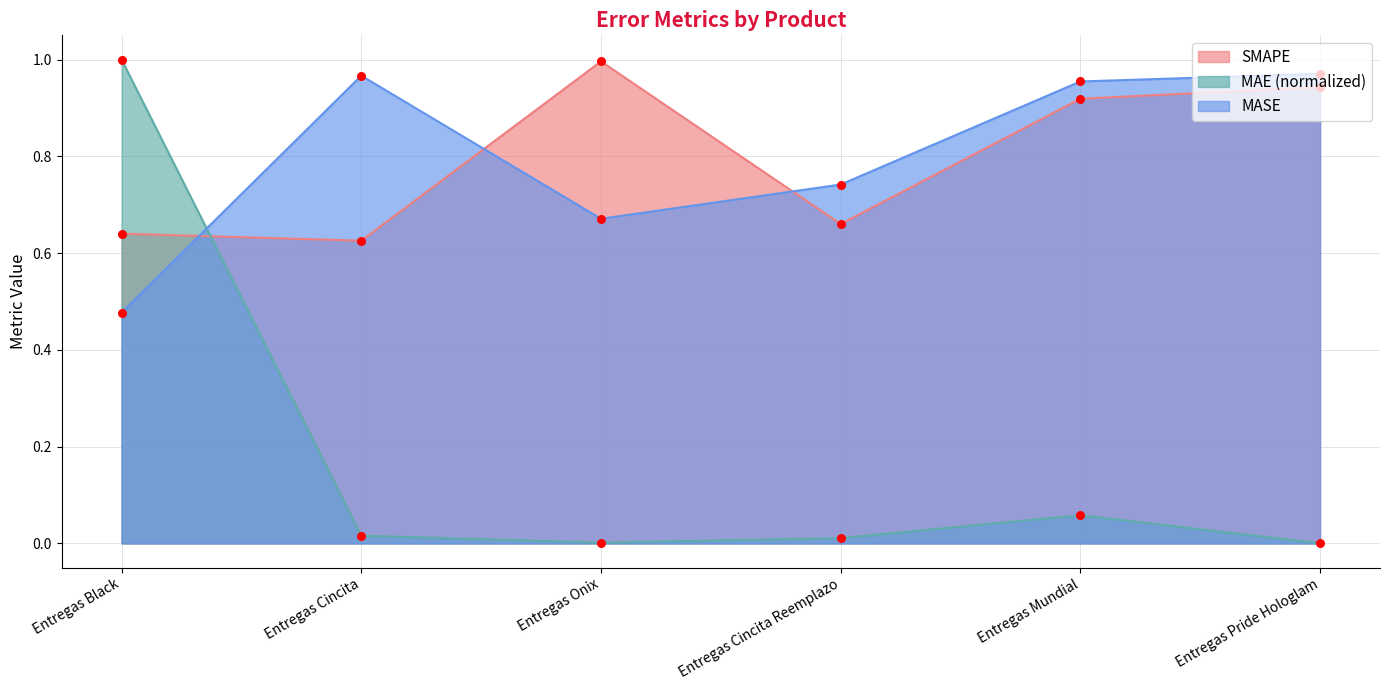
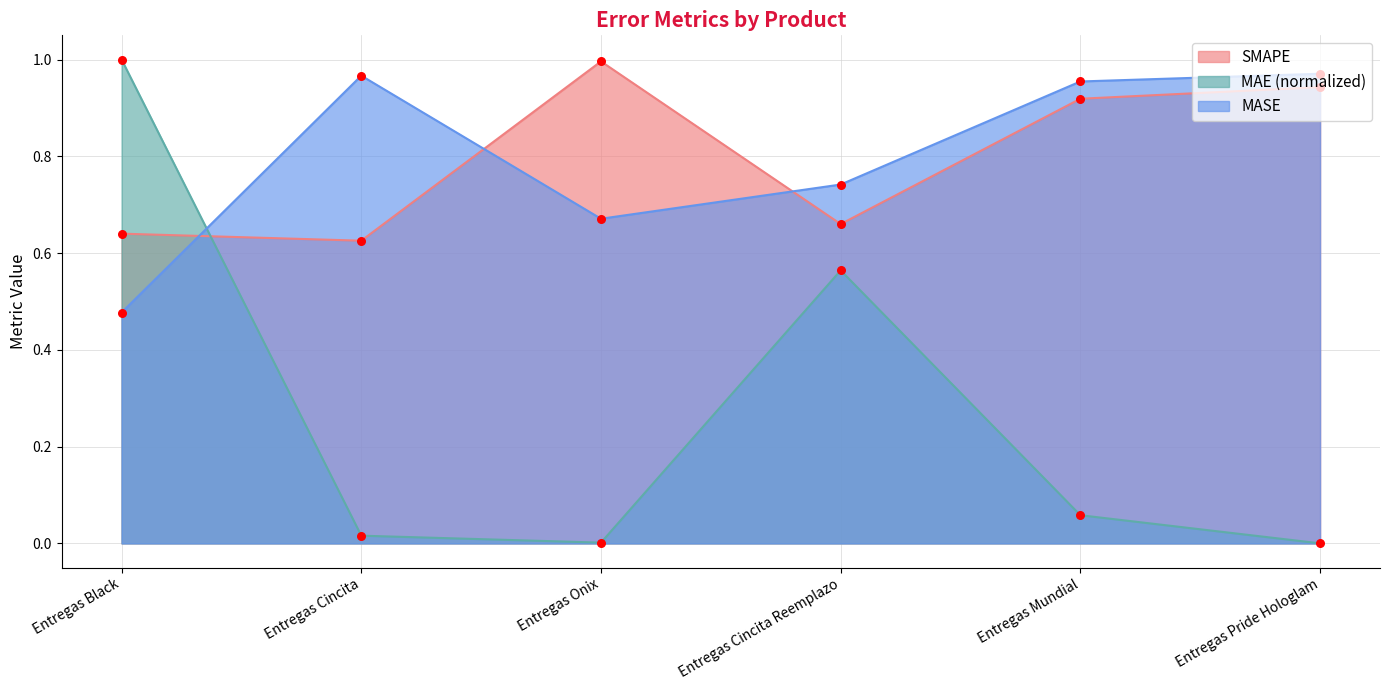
  {
    "SMAPE": {
      "Entregas Black": 0.64,
      "Entregas Cincita": 0.63,
      "Entregas Onix": 1.00,
      "Entregas Cincita Reemplazo": 0.66,
      "Entregas Mundial": 0.92
    },
    "MAE (normalized)": {
      "Entregas Black": 1.00,
      "Entregas Cincita": 0.02,
      "Entregas Onix": 0.00,
-     "Entregas Cincita Reemplazo": 0.01,
+     "Entregas Cincita Reemplazo": 0.56,
      "Entregas Mundial": 0.06,
      "Entregas Pride Hologlam": 0.00
    },
    "MASE": {
      "Entregas Black": 0.48,
      "Entregas Cincita": 0.97,
      "Entregas Onix": 0.67,
      "Entregas Cincita Reemplazo": 0.74,
      "Entregas Mundial": 0.95
    }
  }
